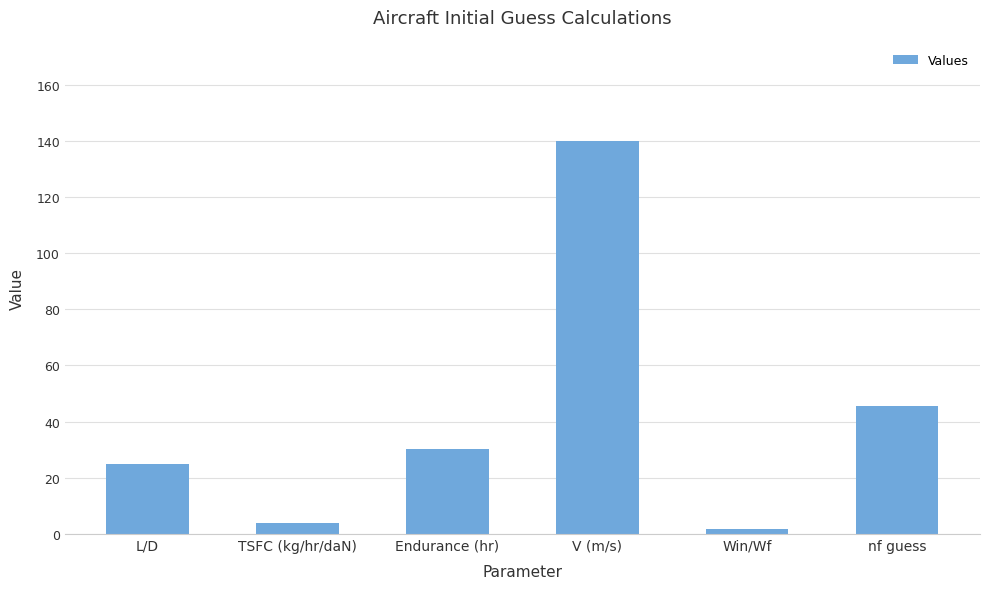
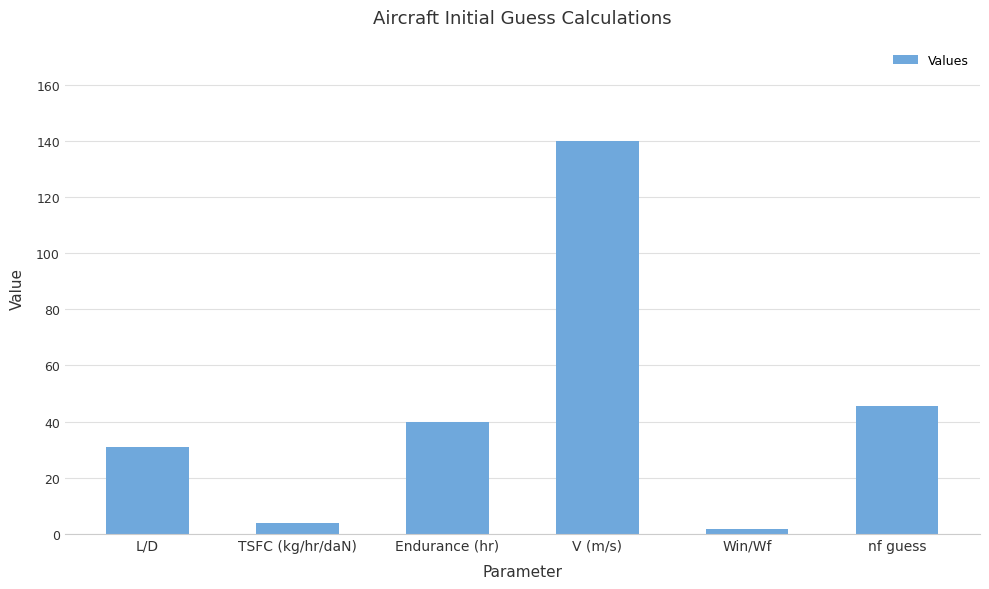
  {
-   "L/D": 25,
+   "L/D": 31,
    "TSFC (kg/hr/daN)": 4,
-   "Endurance (hr)": 30,
+   "Endurance (hr)": 40,
    "V (m/s)": 140,
    "Win/Wf": 2,
    "nf guess": 46
  }
